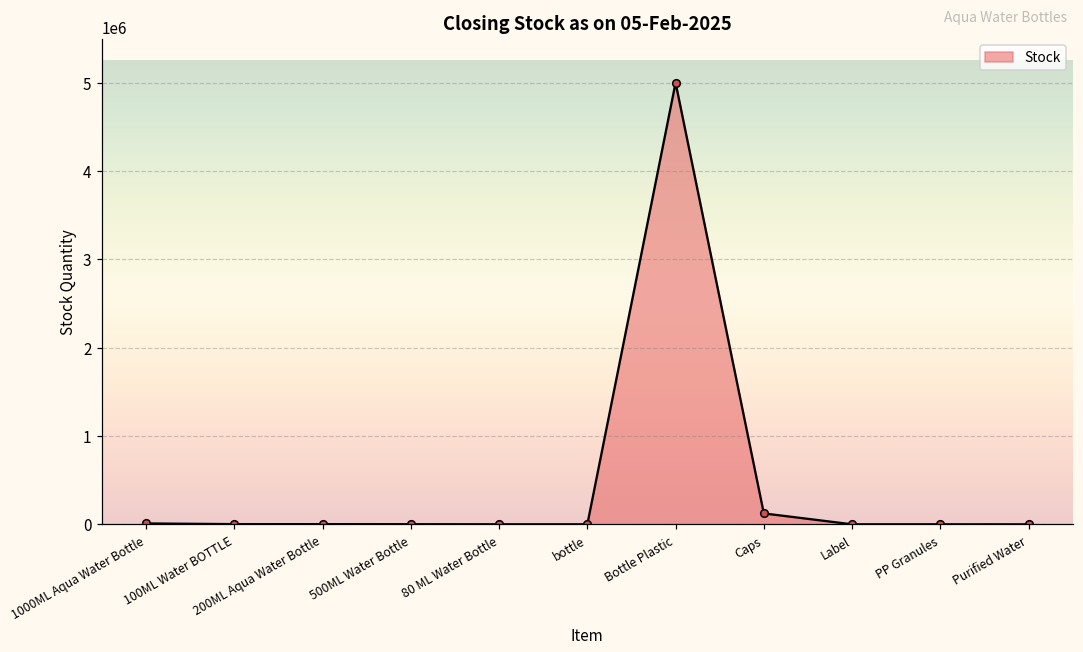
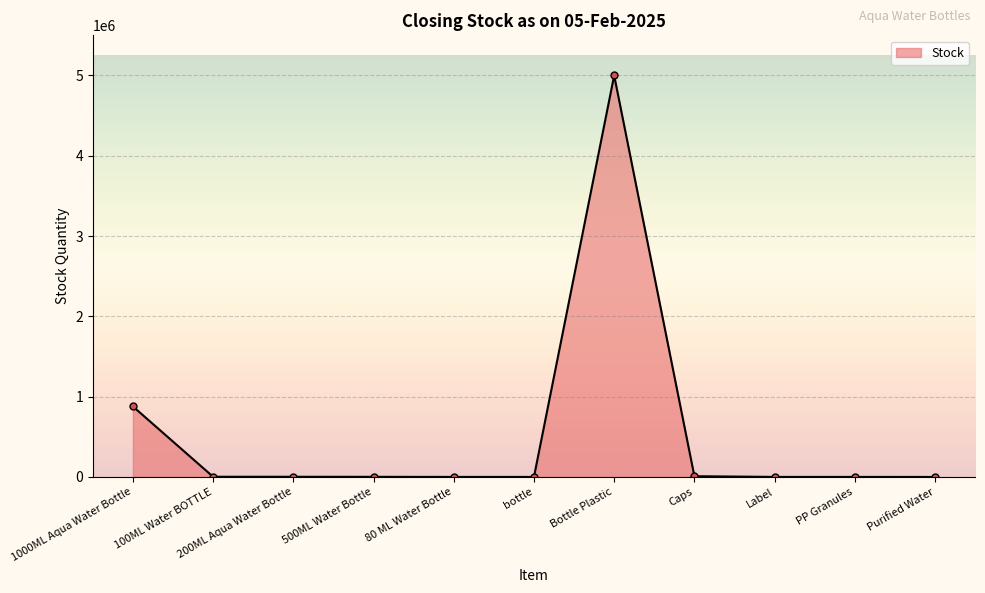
  {
-   "1000ML Aqua Water Bottle": 0,
+   "1000ML Aqua Water Bottle": 900000,
    "100ML Water BOTTLE": 0,
    "200ML Aqua Water Bottle": 0,
    "500ML Water Bottle": 0,
    "80 ML Water Bottle": 0,
    "bottle": 0,
    "Bottle Plastic": 5000000,
-   "Caps": 100000,
+   "Caps": 0,
    "Label": 0,
    "PP Granules": 0,
    "Purified Water": 0
  }
